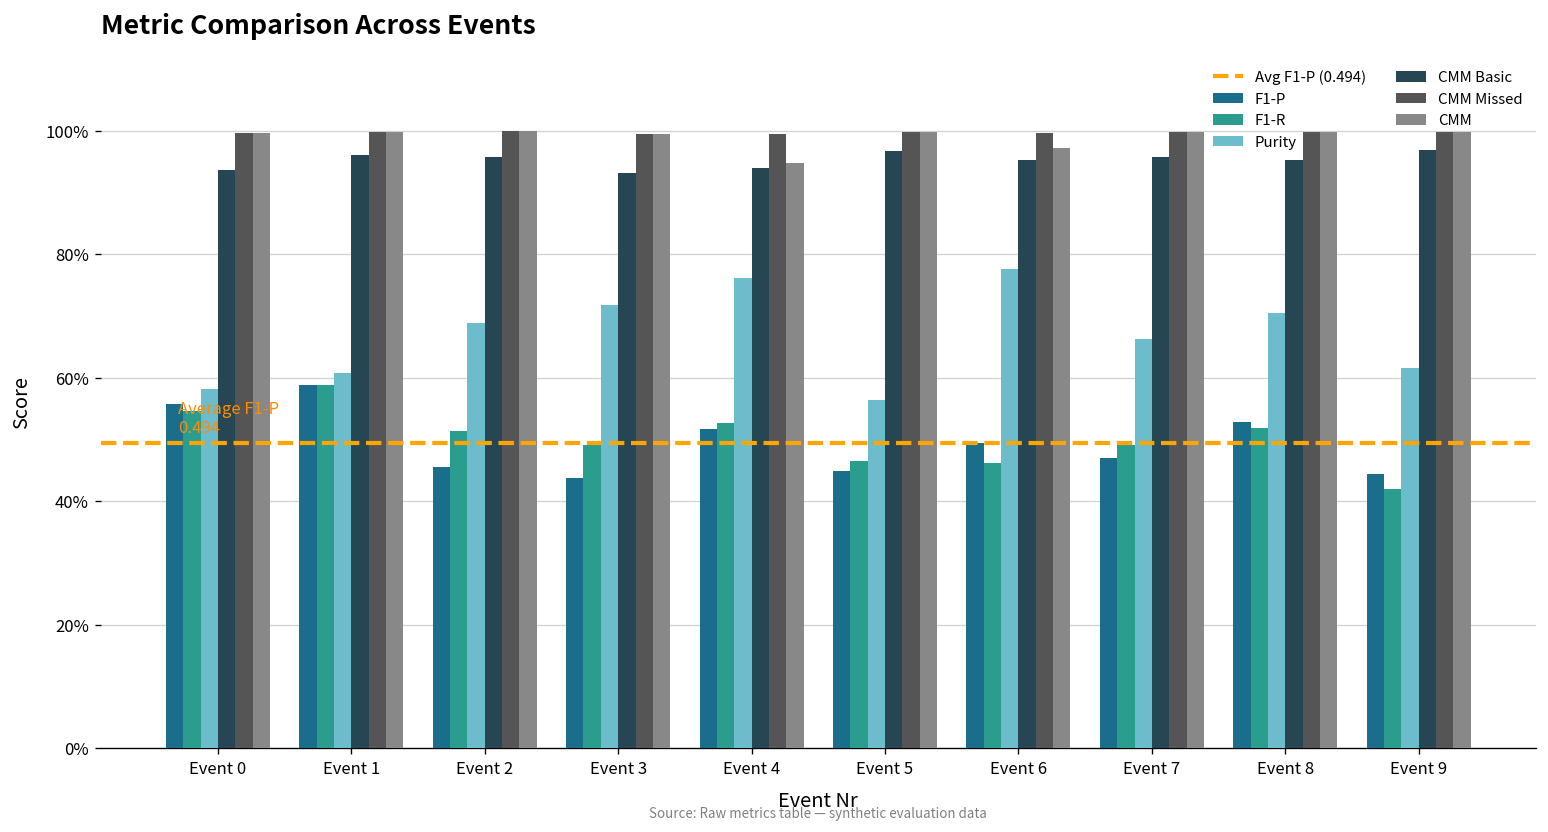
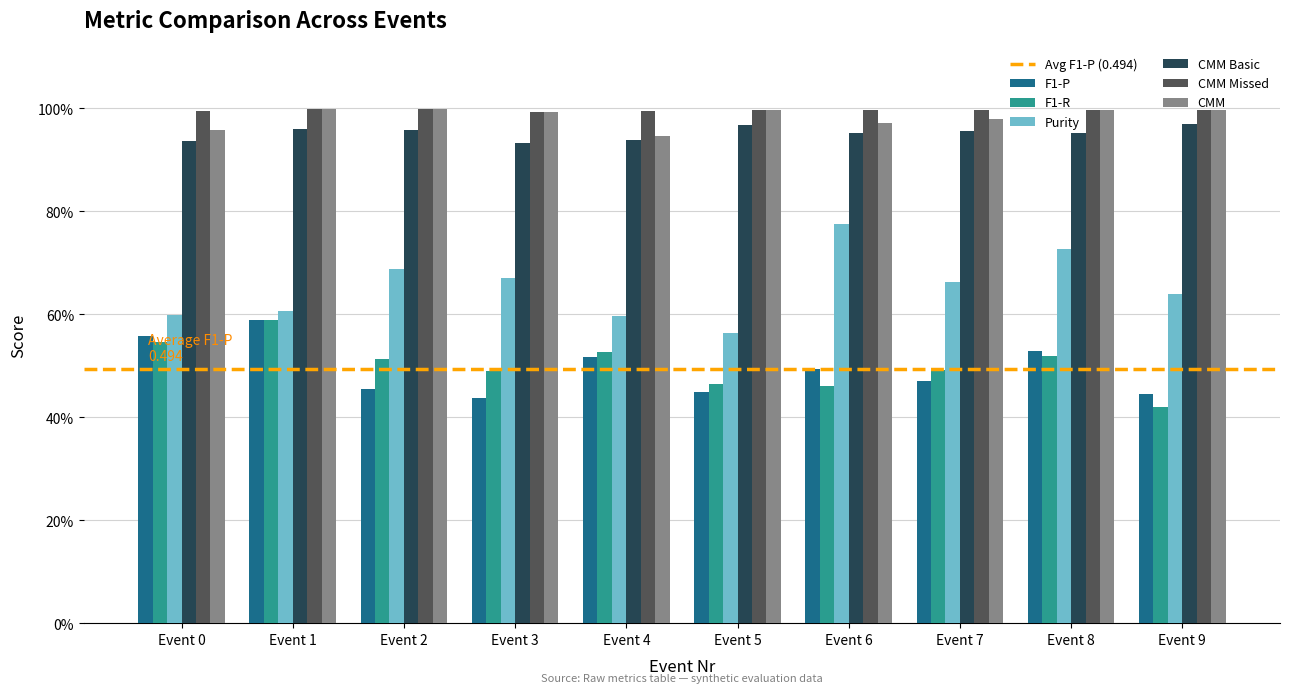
  {
    "Purity": {
-     "Event 0": "58%",
+     "Event 0": "60%",
      "Event 1": "61%",
      "Event 2": "69%",
-     "Event 3": "72%",
-     "Event 4": "76%",
+     "Event 3": "67%",
+     "Event 4": "60%",
      "Event 5": "56%",
      "Event 6": "78%",
      "Event 7": "66%",
-     "Event 8": "70%",
-     "Event 9": "62%"
+     "Event 8": "73%",
+     "Event 9": "64%"
    },
    "CMM": {
-     "Event 0": "100%",
+     "Event 0": "96%",
      "Event 1": "100%",
      "Event 2": "100%",
      "Event 3": "99%",
      "Event 4": "95%",
      "Event 5": "100%",
      "Event 6": "97%",
-     "Event 7": "100%",
+     "Event 7": "98%",
      "Event 8": "100%",
      "Event 9": "100%"
    }
  }
